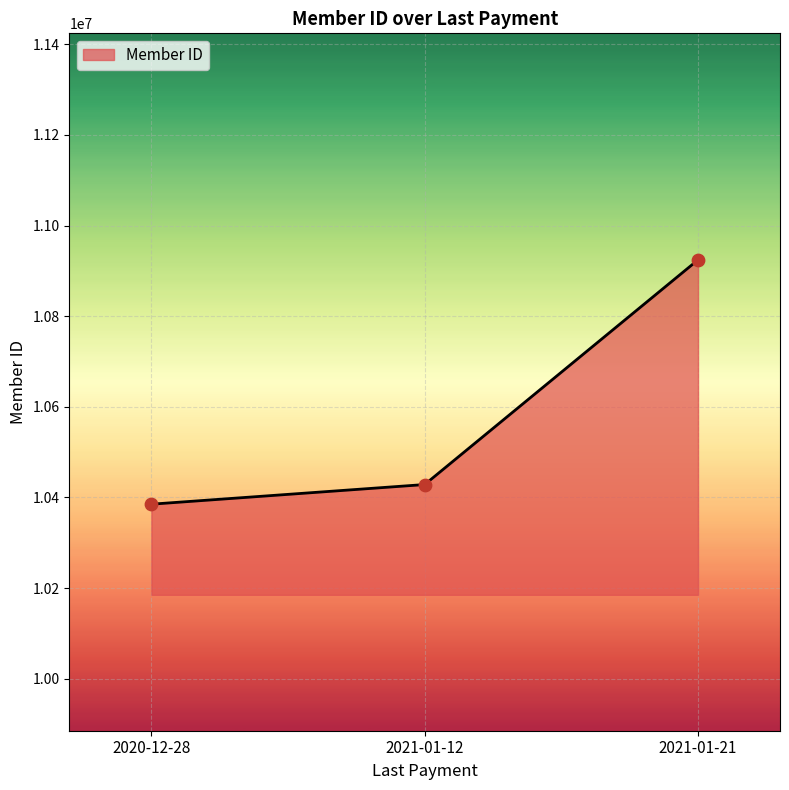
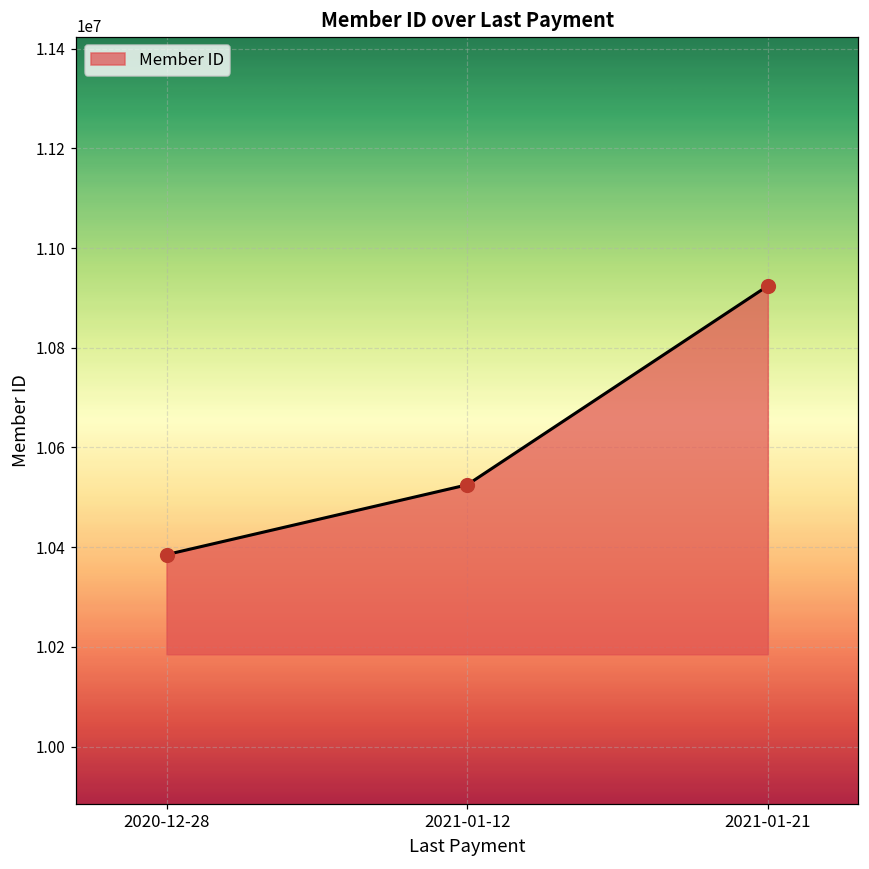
  {
    "2020-12-28": 10390000,
-   "2021-01-12": 10430000,
+   "2021-01-12": 10530000,
    "2021-01-21": 10920000
  }
